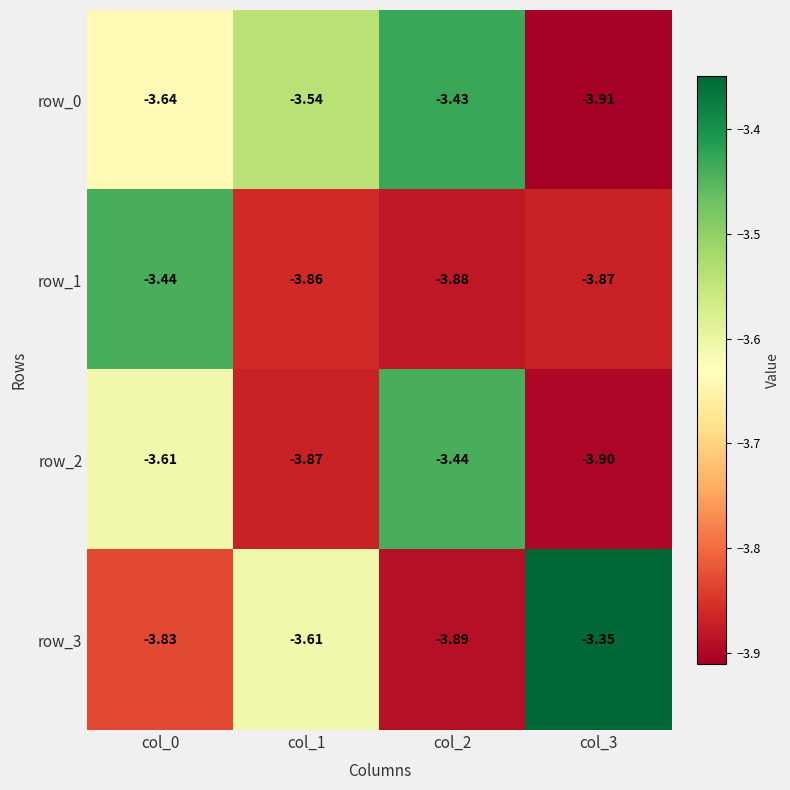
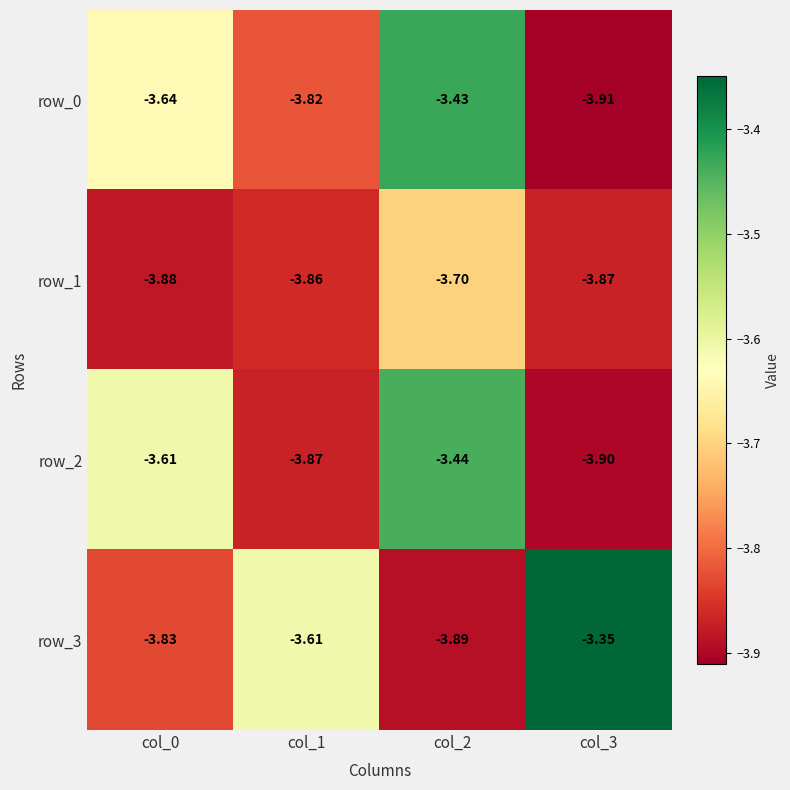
  {
    "row_0": {
      "col_0": -3.64,
-     "col_1": -3.54,
+     "col_1": -3.82,
      "col_2": -3.43,
      "col_3": -3.91
    },
    "row_1": {
-     "col_0": -3.44,
+     "col_0": -3.88,
      "col_1": -3.86,
-     "col_2": -3.88,
+     "col_2": -3.70,
      "col_3": -3.87
    },
    "row_2": {
      "col_0": -3.61,
      "col_1": -3.87,
      "col_2": -3.44,
      "col_3": -3.90
    },
    "row_3": {
      "col_0": -3.83,
      "col_1": -3.61,
      "col_2": -3.89,
      "col_3": -3.35
    }
  }
